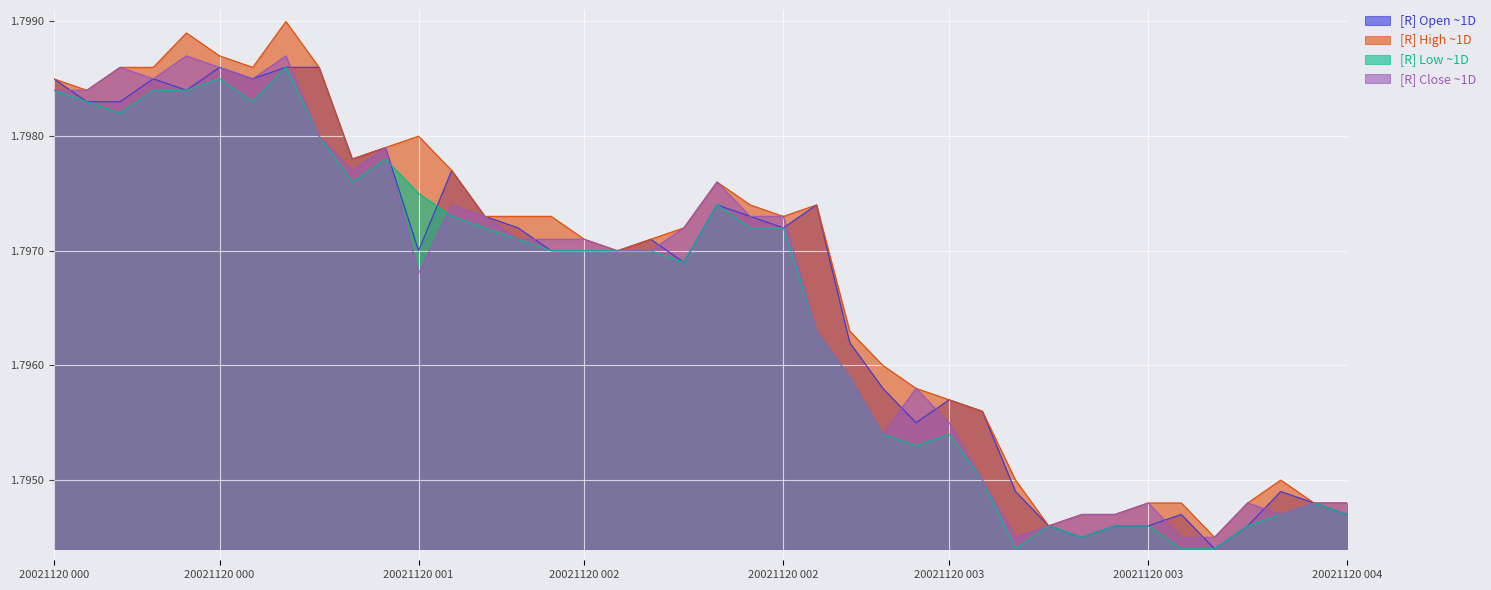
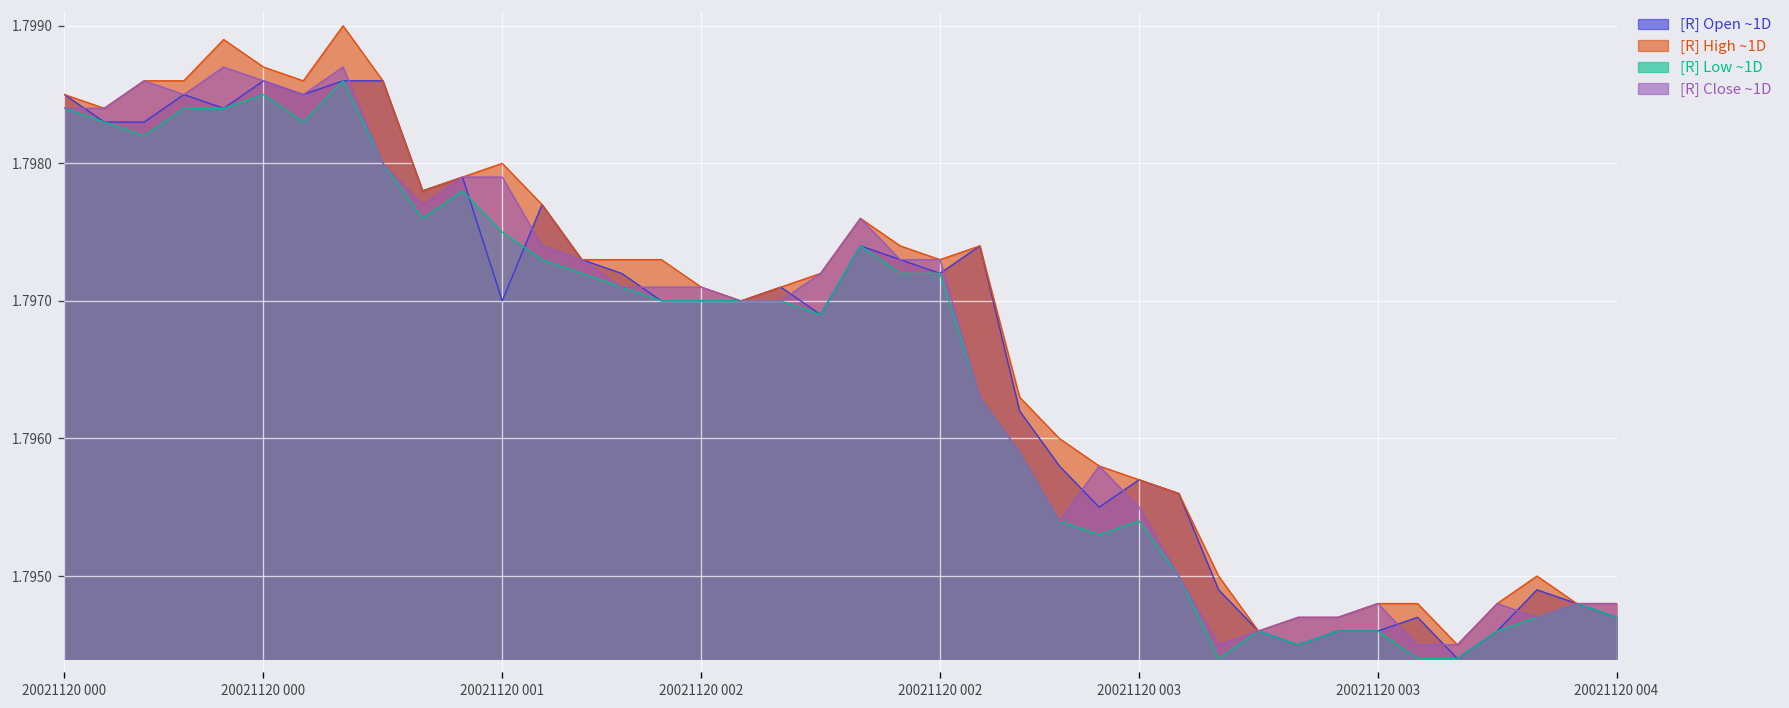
  {
    "[R] Open ~1D": {
      "20021120 001": 1.7970
    },
    "[R] High ~1D": {
      "20021120 001": 1.7980
    },
    "[R] Low ~1D": {
      "20021120 001": 1.7975
    },
    "[R] Close ~1D": {
-     "20021120 001": 1.7968
+     "20021120 001": 1.7979
    }
  }
